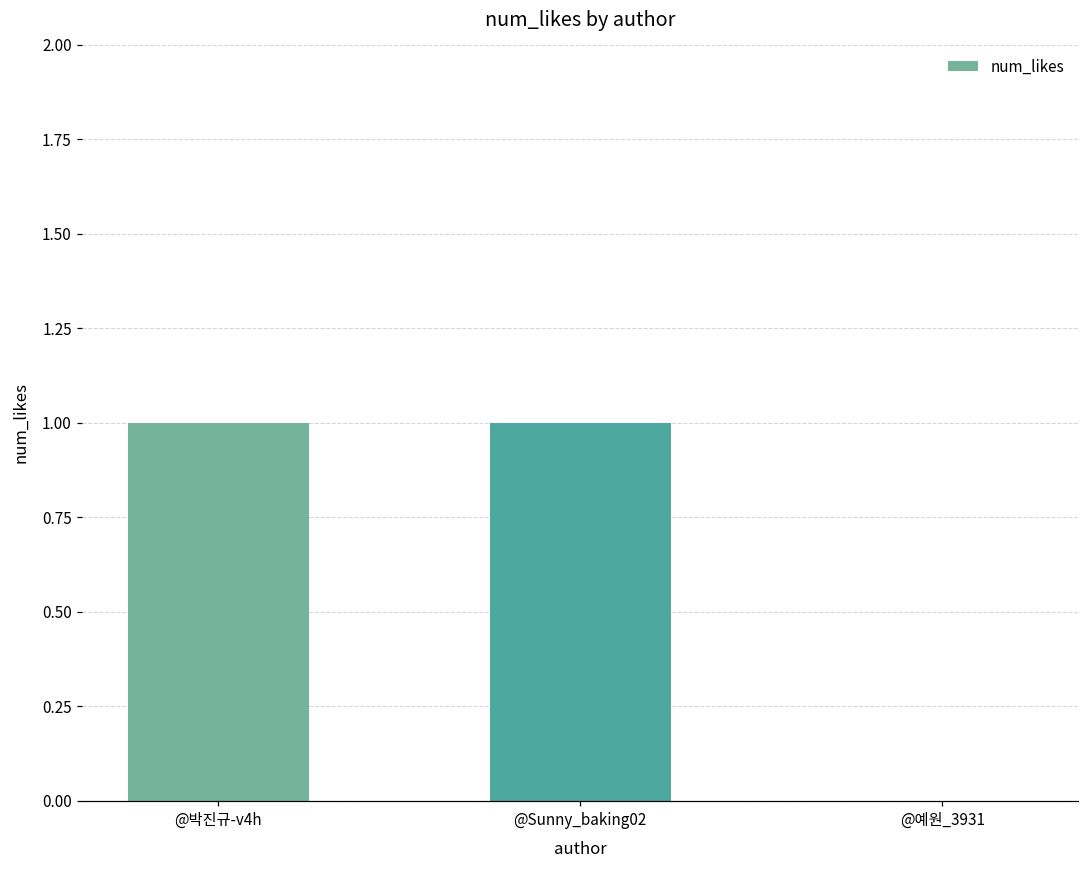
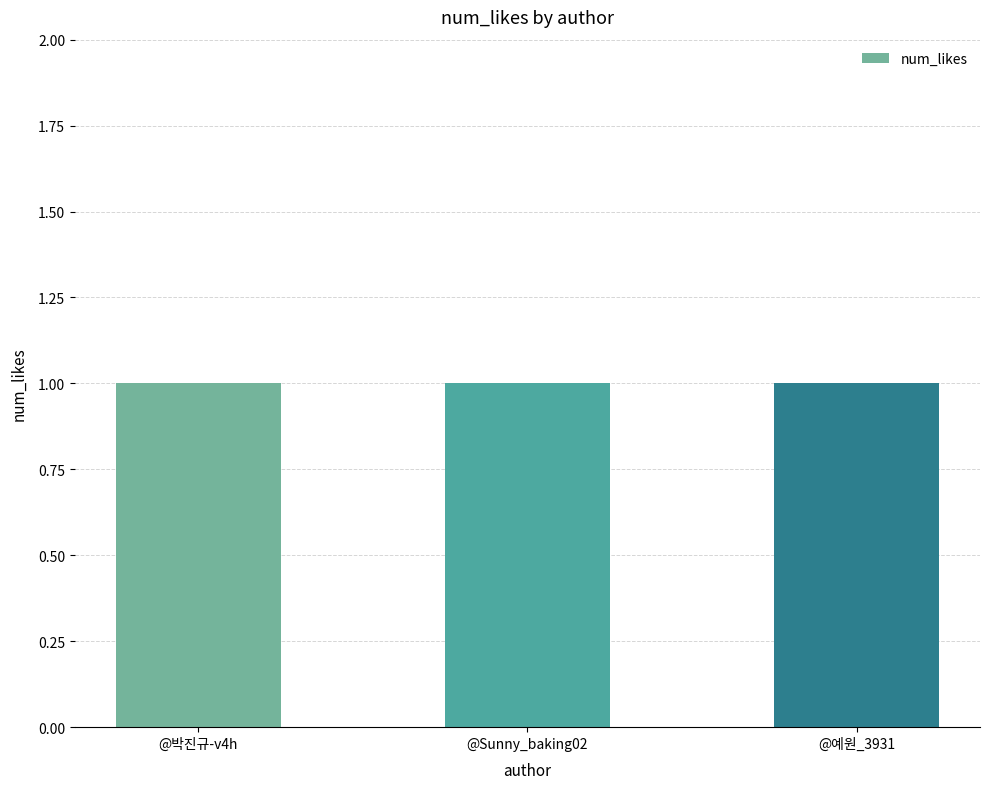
  {
    "@박진규-v4h": 1,
    "@Sunny_baking02": 1,
-   "@예원_3931": 0
+   "@예원_3931": 1
  }
